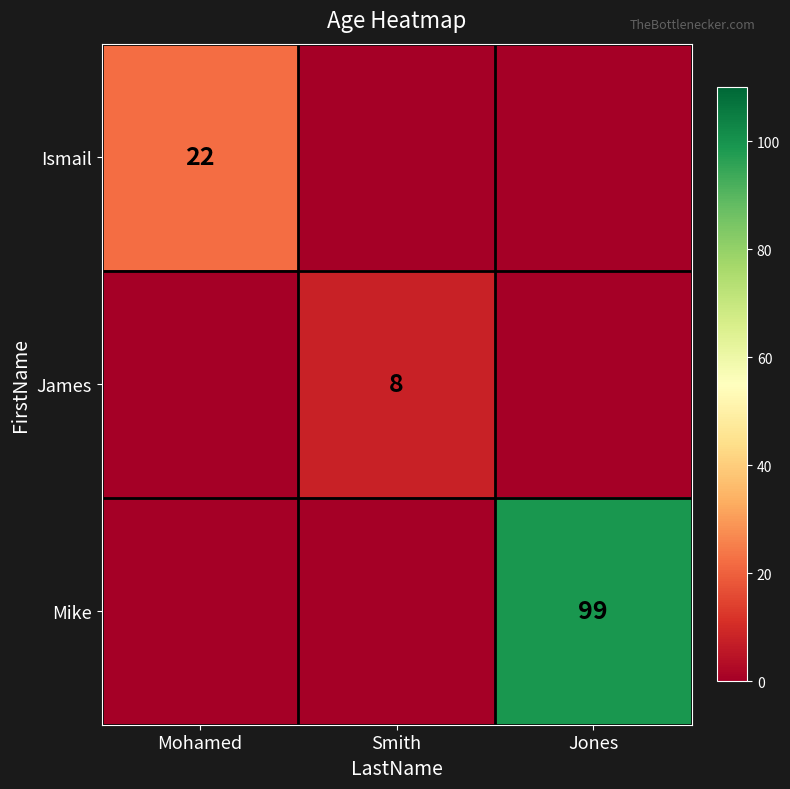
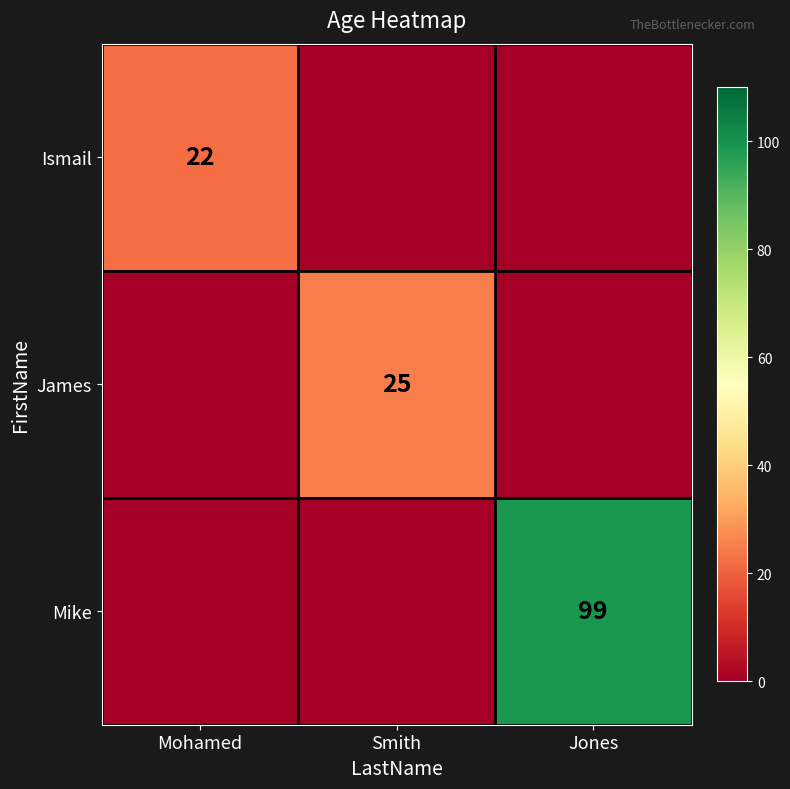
  {
    "Ismail": {
      "Mohamed": 22
    },
    "James": {
-     "Smith": 8
+     "Smith": 25
    },
    "Mike": {
      "Jones": 99
    }
  }
